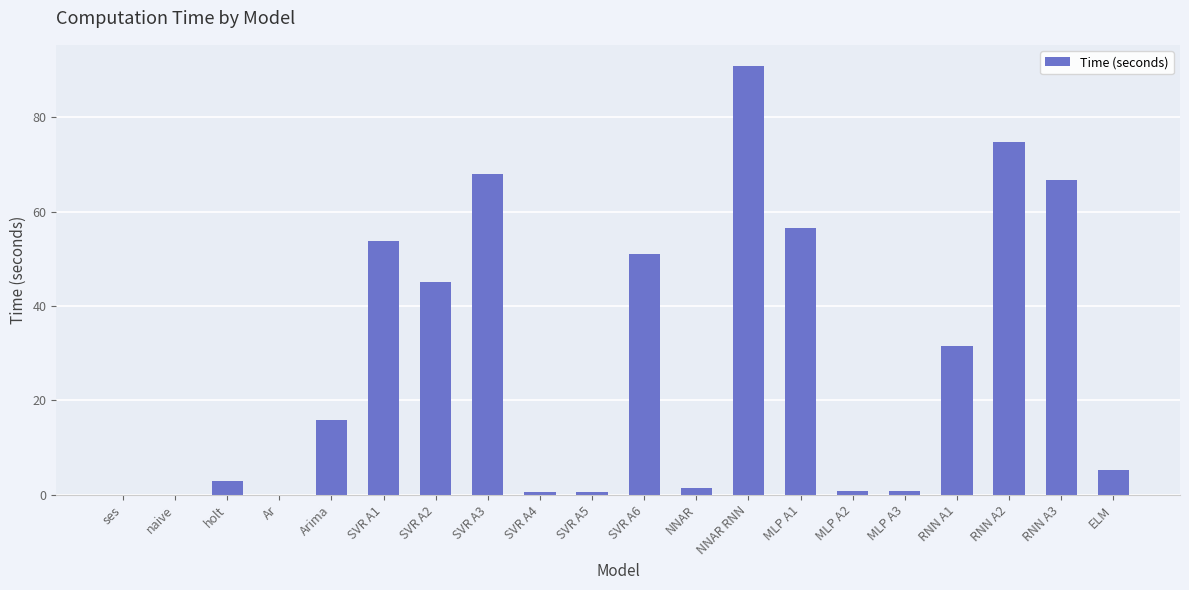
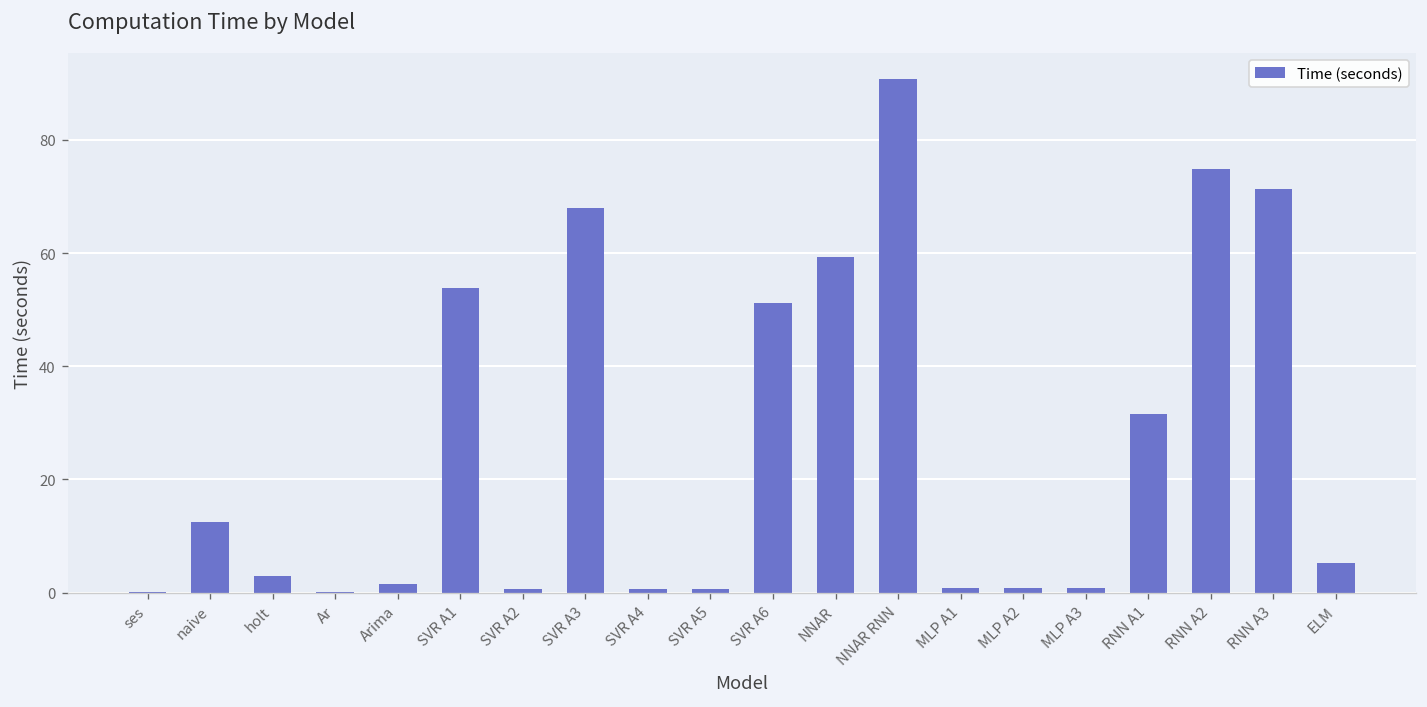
  {
-   "naive": 0,
+   "naive": 12,
    "holt": 3,
-   "Arima": 16,
+   "Arima": 2,
    "SVR A1": 54,
-   "SVR A2": 45,
+   "SVR A2": 1,
    "SVR A3": 68,
    "SVR A4": 1,
    "SVR A5": 1,
    "SVR A6": 51,
-   "NNAR": 1,
+   "NNAR": 59,
    "NNAR RNN": 91,
-   "MLP A1": 57,
+   "MLP A1": 1,
    "MLP A2": 1,
    "MLP A3": 1,
    "RNN A1": 31,
    "RNN A2": 75,
-   "RNN A3": 67,
+   "RNN A3": 71,
    "ELM": 5
  }
